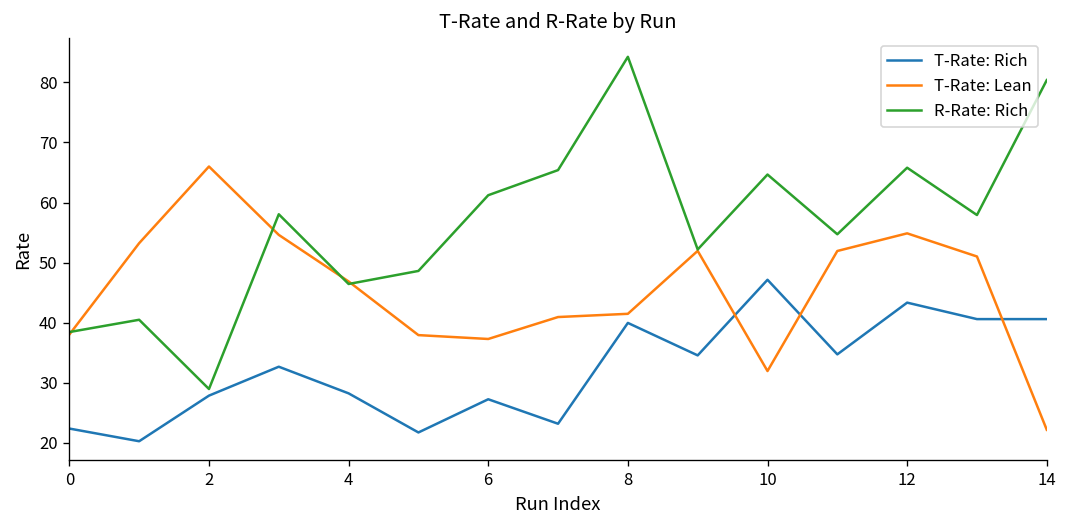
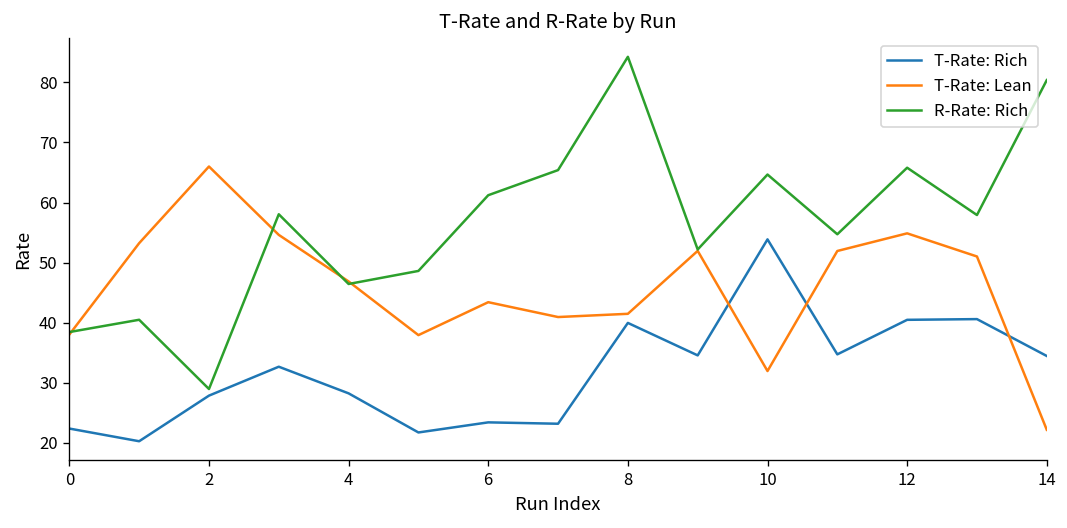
  {
    "T-Rate: Rich": {
      "0": 22,
      "2": 28,
      "4": 28,
-     "6": 27,
+     "6": 23,
      "8": 40,
-     "10": 47,
-     "12": 43,
-     "14": 41
+     "10": 54,
+     "12": 40,
+     "14": 34
    },
    "T-Rate: Lean": {
      "2": 66,
-     "6": 37,
+     "6": 43,
      "8": 41,
      "10": 32,
      "12": 55,
      "14": 22
    },
    "R-Rate: Rich": {
      "2": 29,
      "6": 61,
      "8": 84,
      "10": 65,
      "12": 66,
      "14": 80
    }
  }
